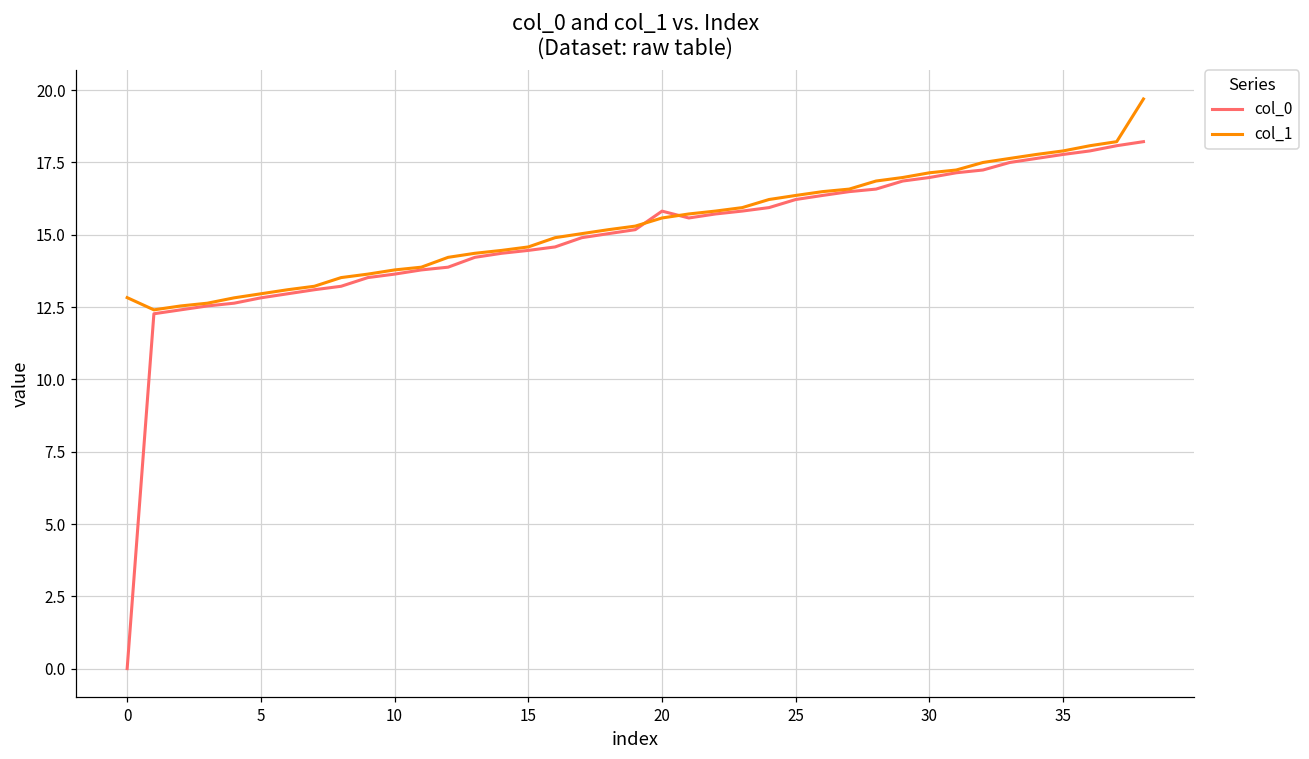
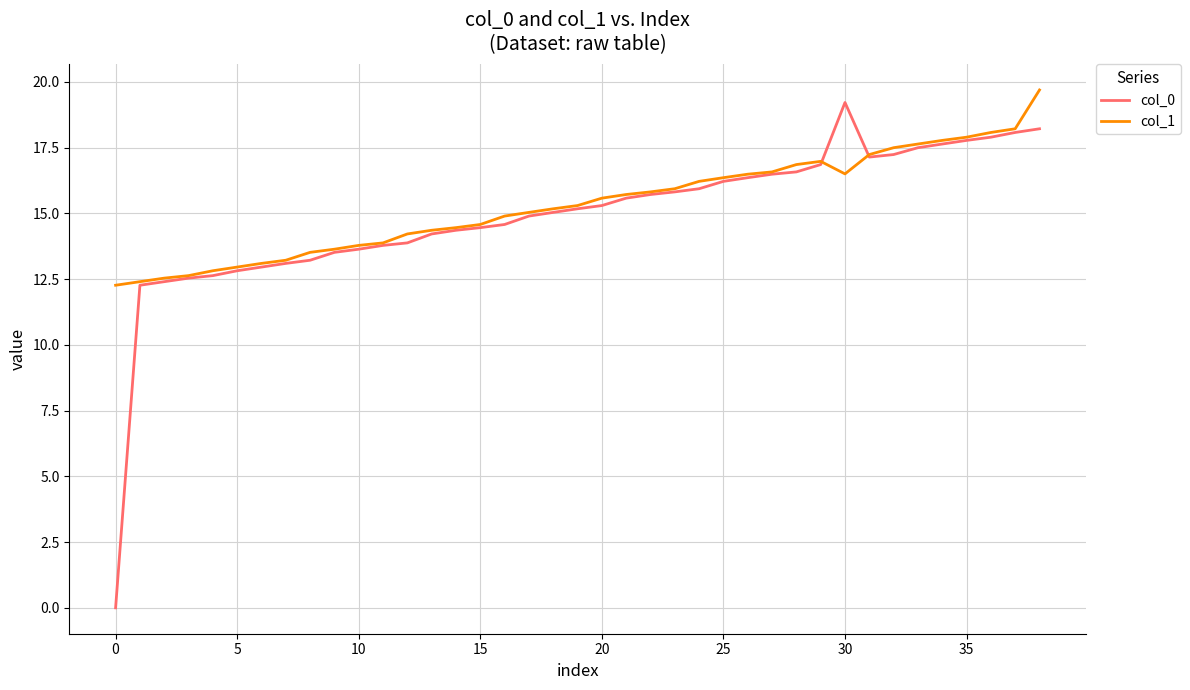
  {
    "col_0": {
      "0": 0.0,
      "5": 12.8,
      "10": 13.6,
      "15": 14.5,
-     "20": 15.8,
+     "20": 15.3,
      "25": 16.2,
-     "30": 17.0,
+     "30": 19.2,
      "35": 17.8
    },
    "col_1": {
-     "0": 12.8,
+     "0": 12.3,
      "5": 13.0,
      "10": 13.8,
      "15": 14.6,
      "20": 15.6,
      "25": 16.4,
-     "30": 17.1,
+     "30": 16.5,
      "35": 17.9
    }
  }
